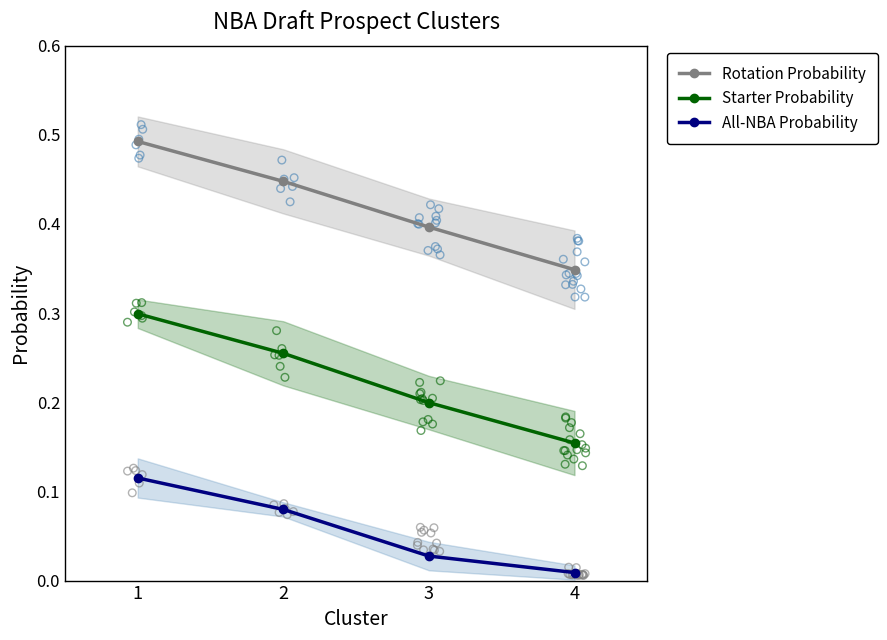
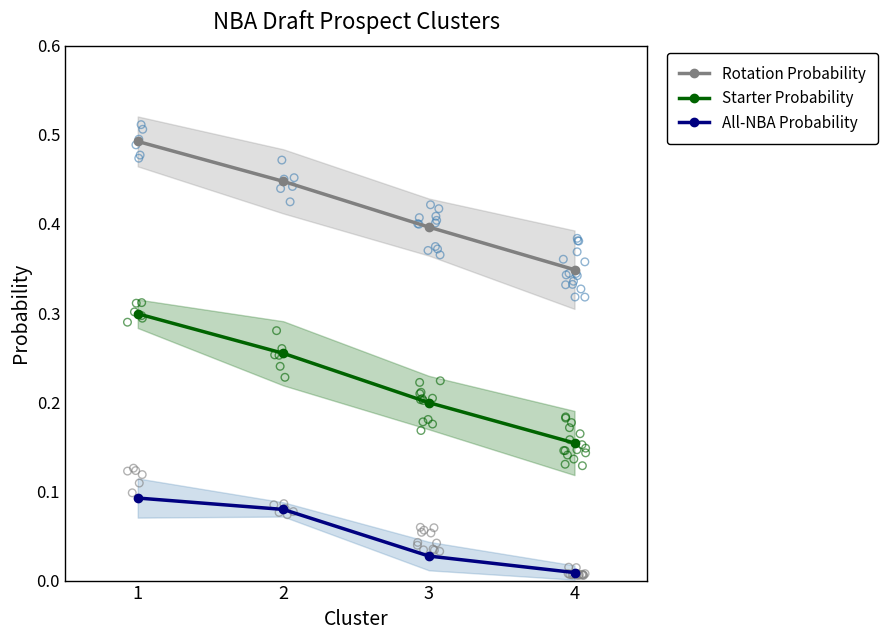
  {
    "All-NBA Probability": {
-     "1": 0.12,
+     "1": 0.09,
      "3": 0.03
    }
  }
